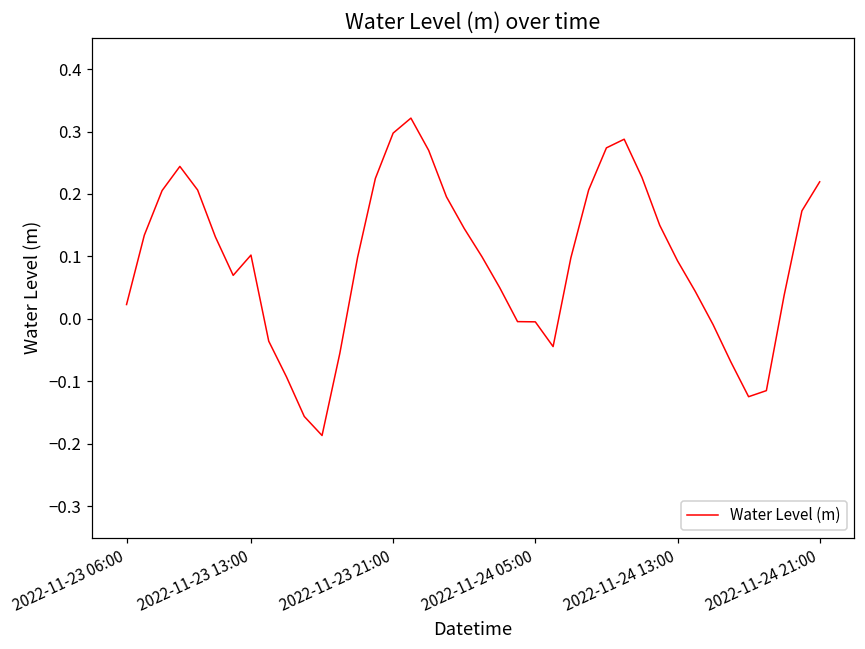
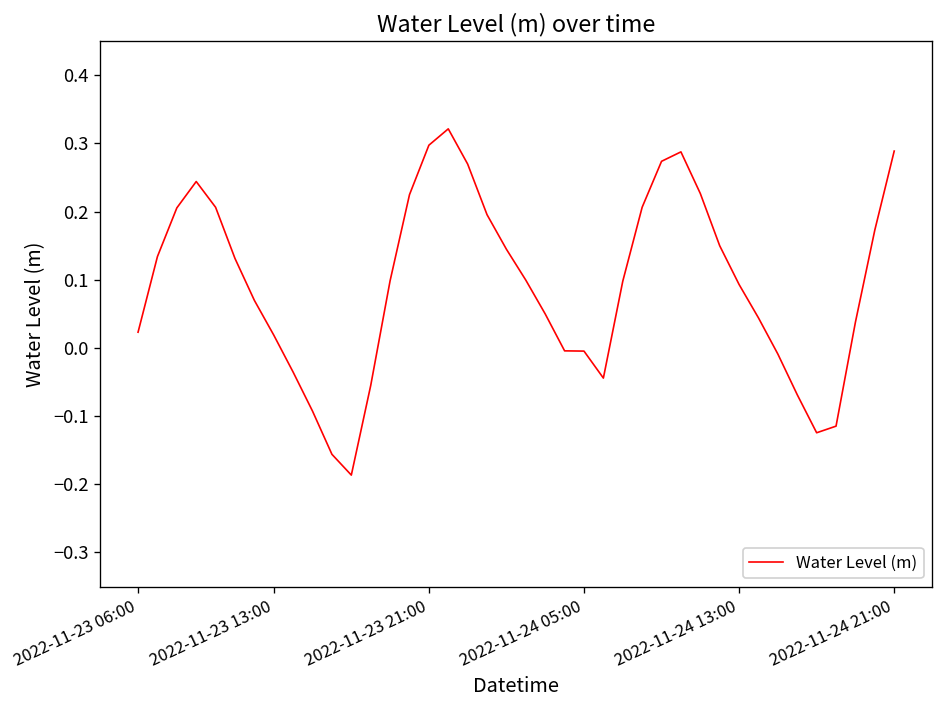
  {
    "2022-11-23 06:00": 0.02,
-   "2022-11-23 13:00": 0.10,
+   "2022-11-23 13:00": 0.02,
    "2022-11-23 21:00": 0.30,
    "2022-11-24 05:00": 0.00,
    "2022-11-24 13:00": 0.09,
-   "2022-11-24 21:00": 0.22
+   "2022-11-24 21:00": 0.29
  }
